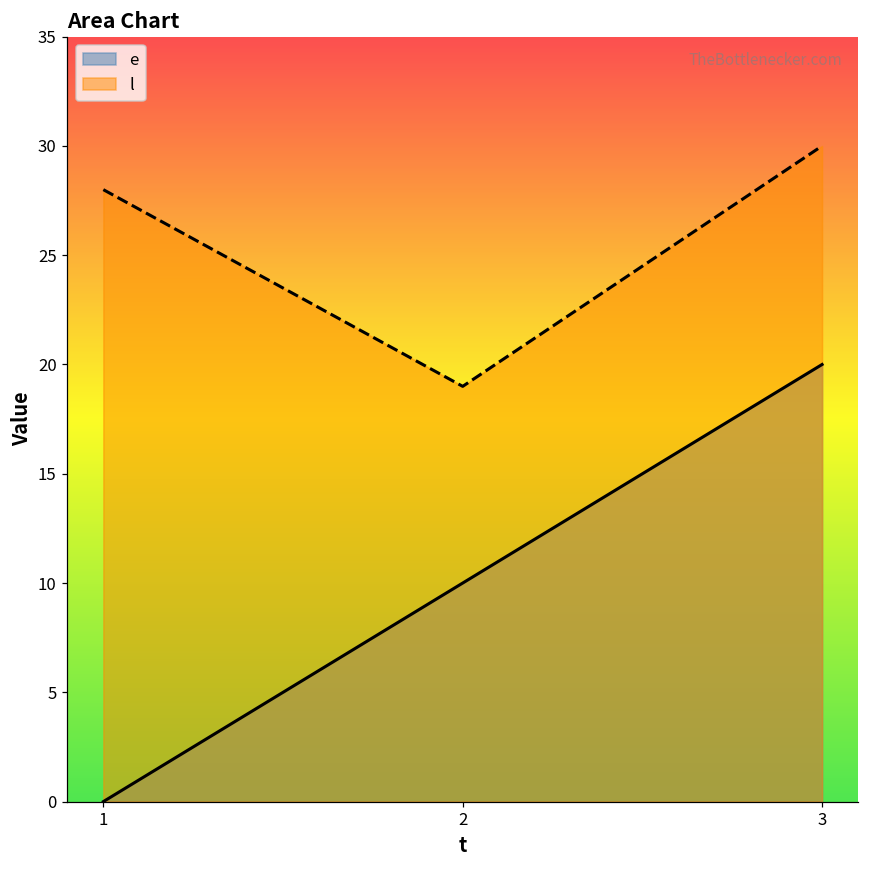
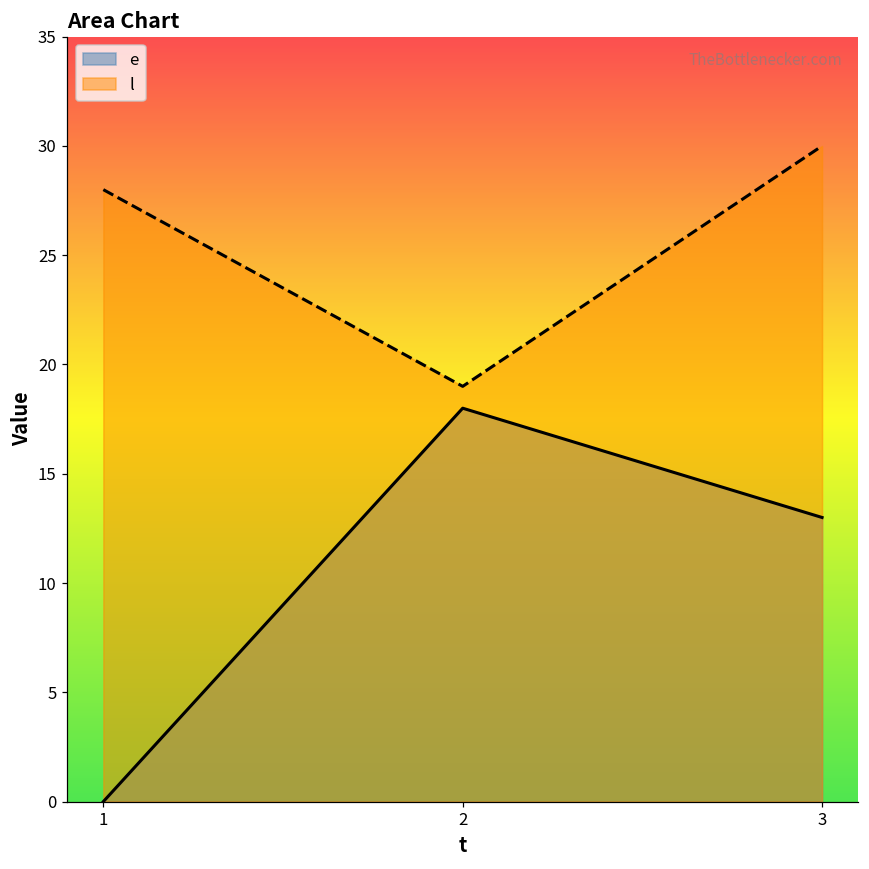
  {
    "e": {
      "1": 0,
-     "2": 10,
-     "3": 20
+     "2": 18,
+     "3": 13
    },
    "l": {
      "1": 28,
      "2": 19,
      "3": 30
    }
  }
